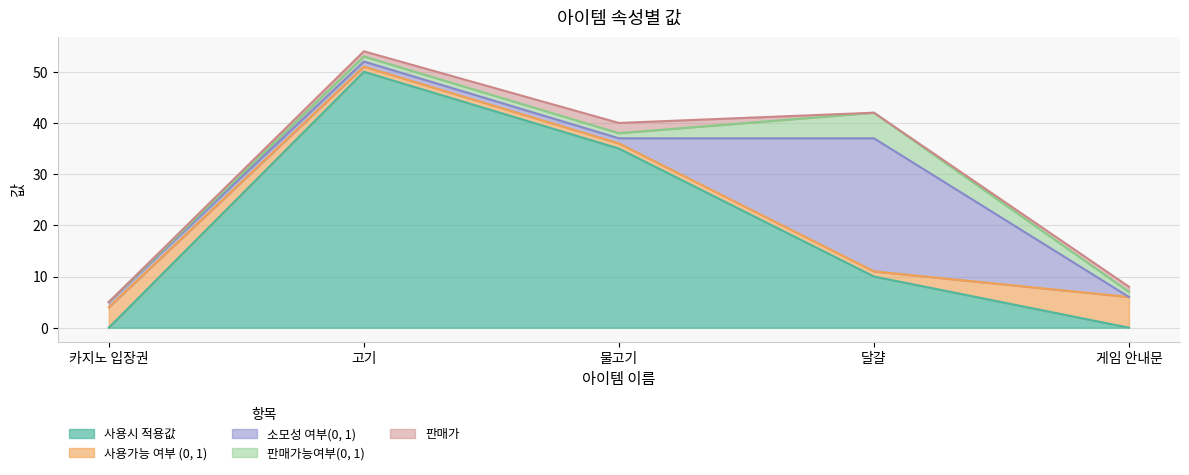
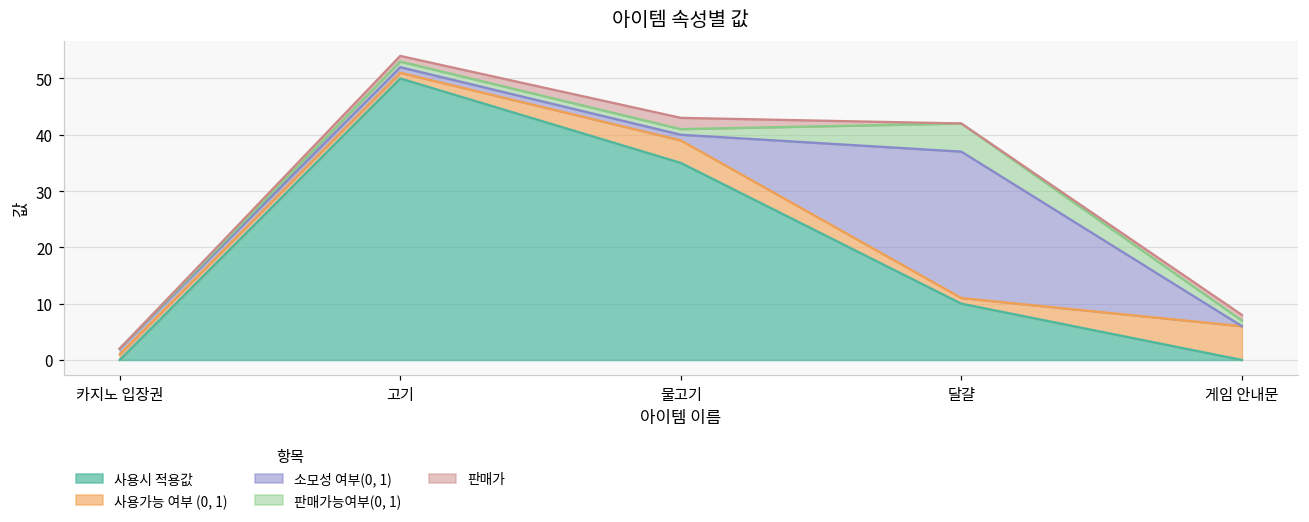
  {
    "사용시 적용값": {
      "카지노 입장권": 0,
      "고기": 50,
      "물고기": 35,
      "달걀": 10,
      "게임 안내문": 0
    },
    "사용가능 여부 (0, 1)": {
-     "카지노 입장권": 4,
+     "카지노 입장권": 1,
      "고기": 1,
-     "물고기": 1,
+     "물고기": 4,
      "달걀": 1
    },
    "소모성 여부(0, 1)": {
      "고기": 1,
      "물고기": 1,
      "달걀": 26
    },
    "판매가능여부(0, 1)": {
      "고기": 1,
      "물고기": 1,
      "게임 안내문": 1
    },
    "판매가": {
      "고기": 1,
      "물고기": 2,
      "게임 안내문": 1
    }
  }
